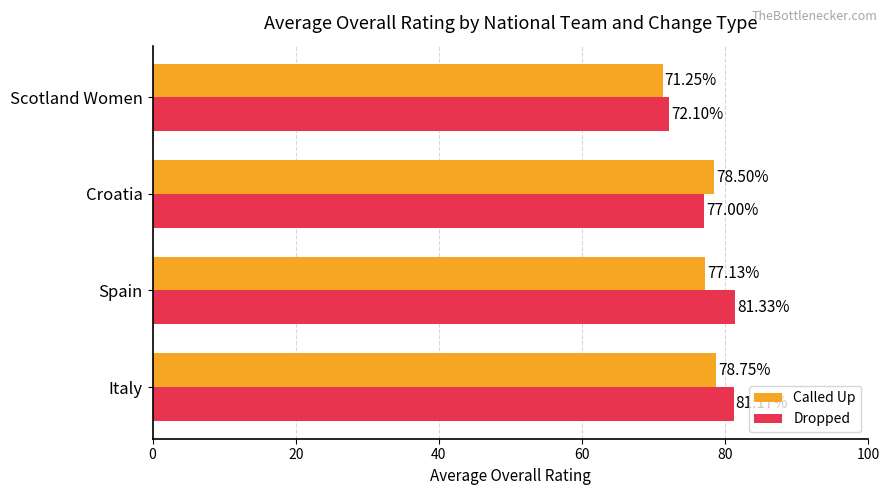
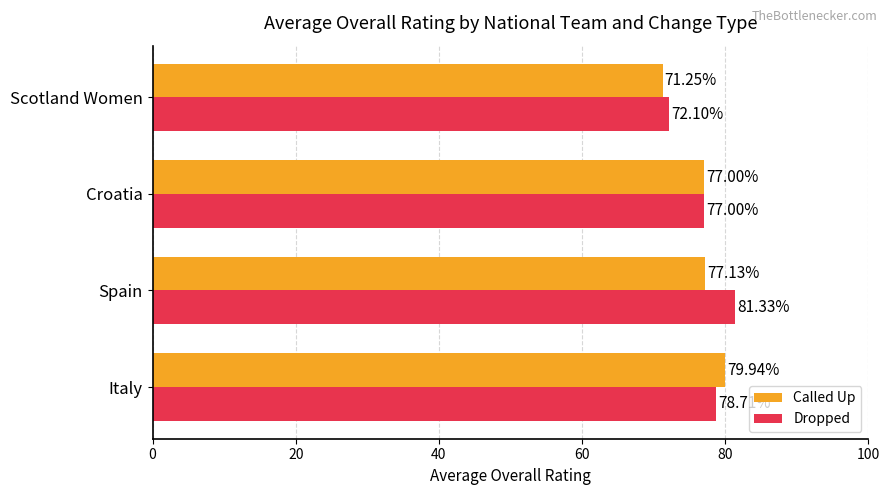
  {
    "Called Up": {
      "Scotland Women": "71.25%",
-     "Croatia": "78.50%",
+     "Croatia": "77.00%",
      "Spain": "77.13%",
-     "Italy": "78.75%"
+     "Italy": "79.94%"
    },
    "Dropped": {
-     "Italy": "81"
+     "Italy": "79"
    }
  }
